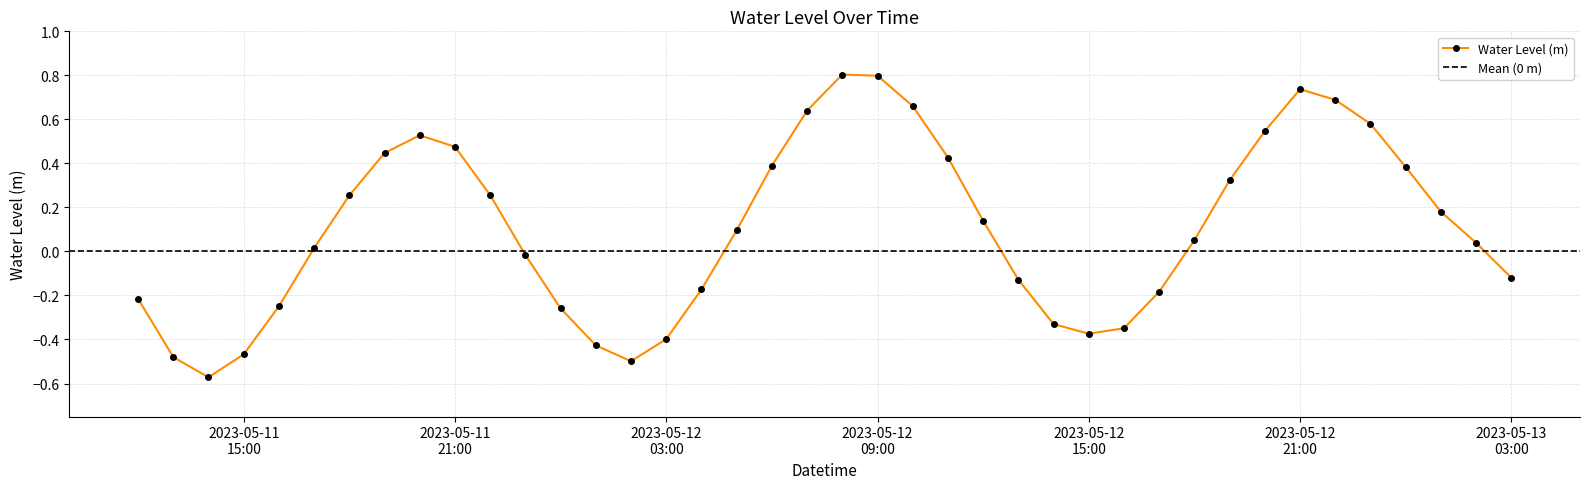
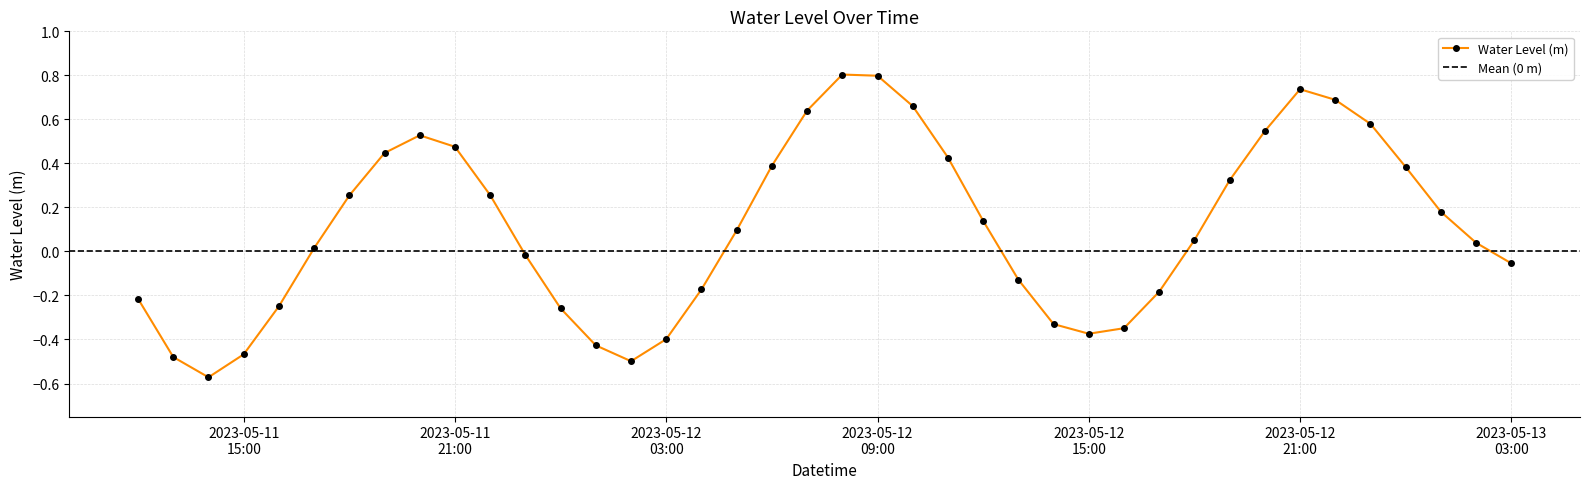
  {
    "2023-05-11 15:00": -0.47,
    "2023-05-11 21:00": 0.48,
    "2023-05-12 03:00": -0.40,
    "2023-05-12 09:00": 0.80,
    "2023-05-12 15:00": -0.37,
    "2023-05-12 21:00": 0.74,
-   "2023-05-13 03:00": -0.12
+   "2023-05-13 03:00": -0.05
  }
